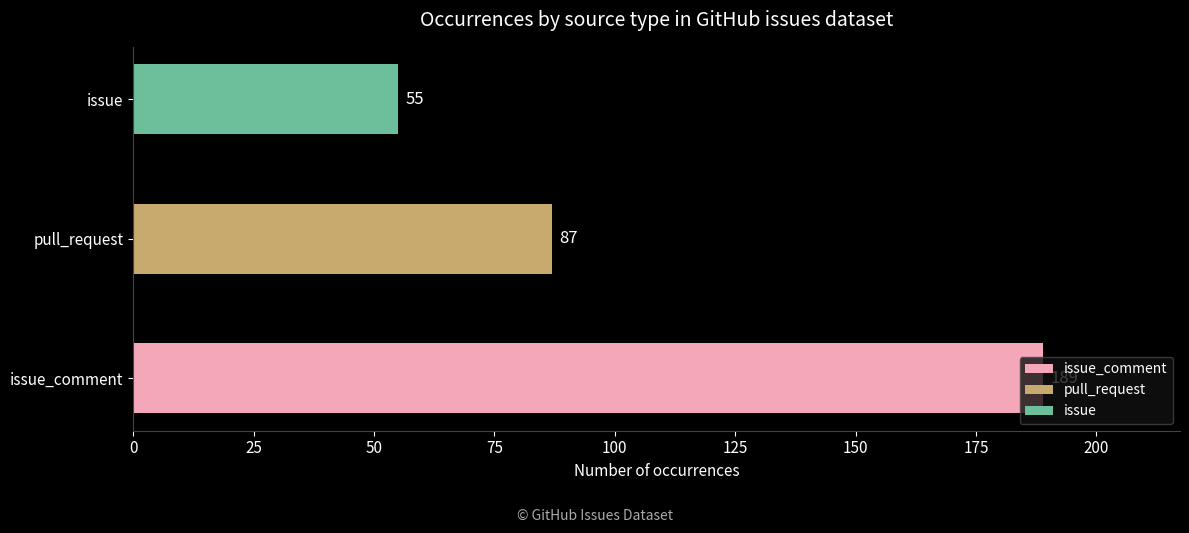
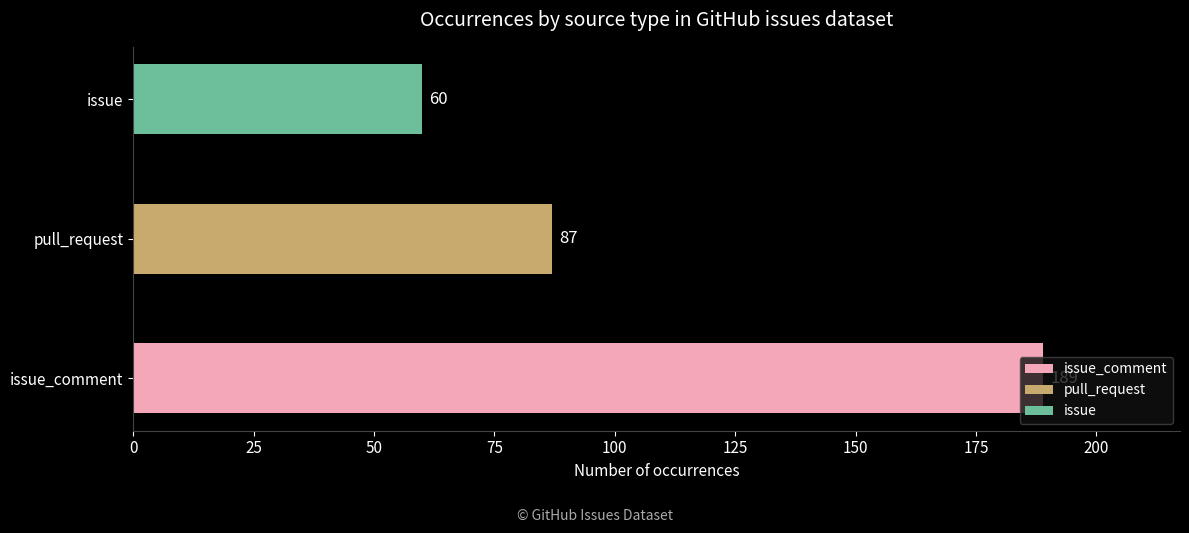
  {
-   "issue": 55,
+   "issue": 60,
    "pull_request": 87
  }
